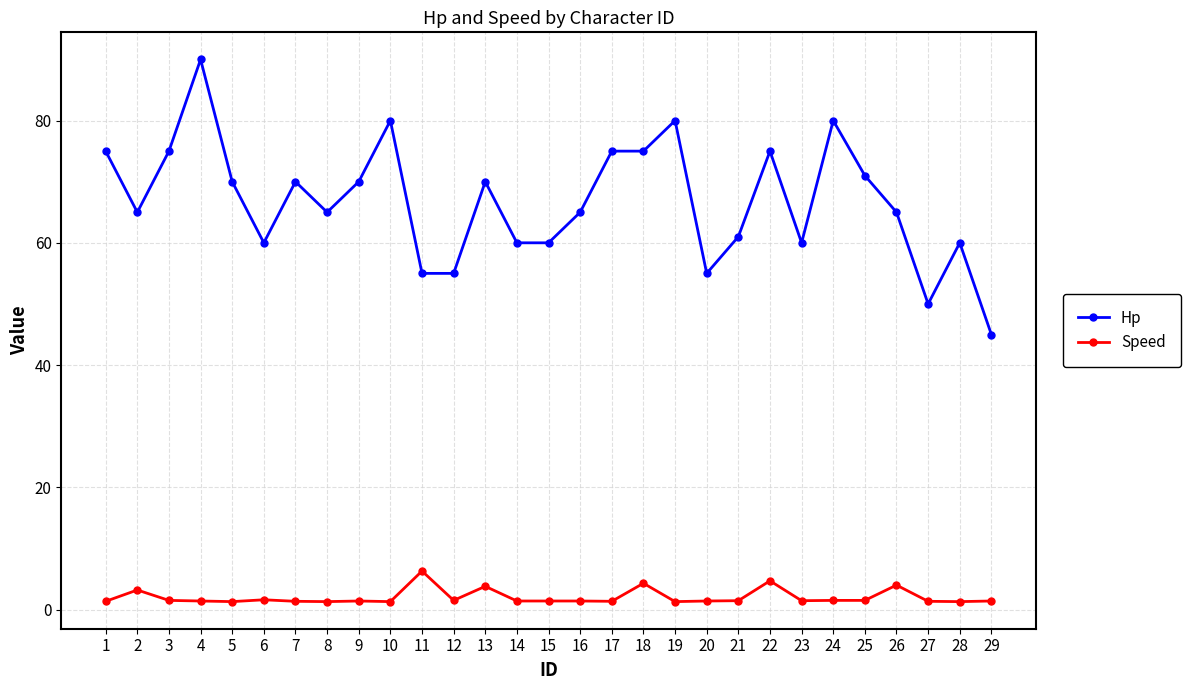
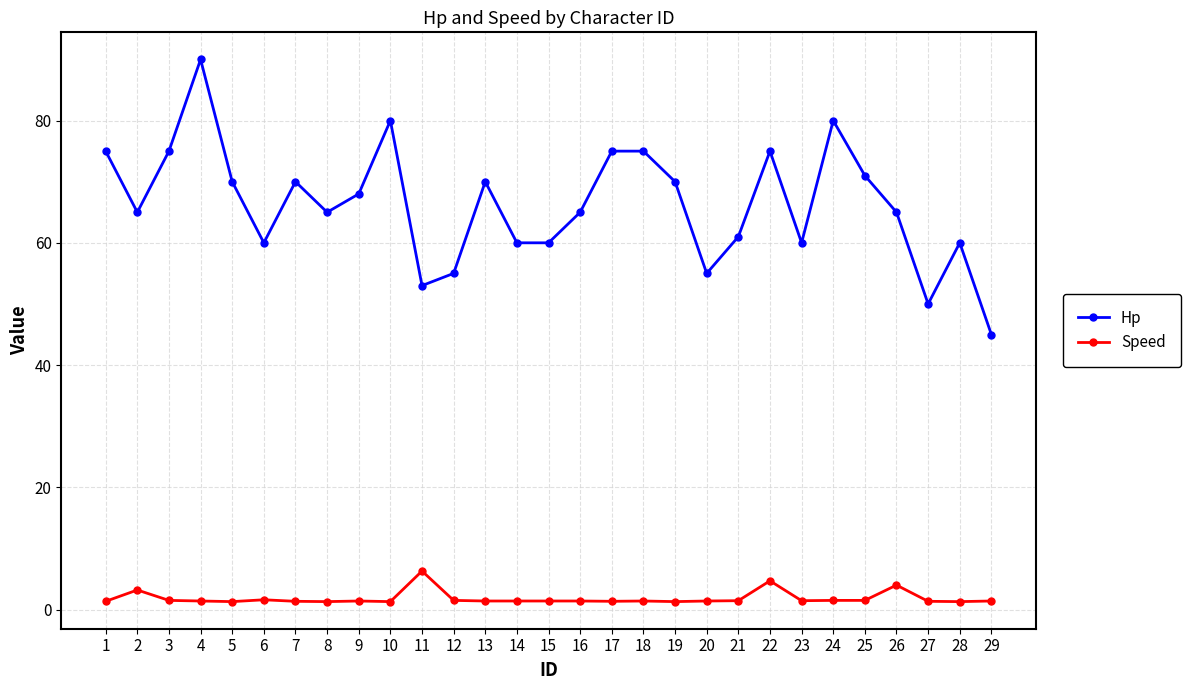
  {
    "Hp": {
      "1": 75,
      "2": 65,
      "3": 75,
      "4": 90,
      "5": 70,
      "6": 60,
      "7": 70,
      "8": 65,
-     "9": 70,
+     "9": 68,
      "10": 80,
-     "11": 55,
+     "11": 53,
      "12": 55,
      "13": 70,
      "14": 60,
      "15": 60,
      "16": 65,
      "17": 75,
      "18": 75,
-     "19": 80,
+     "19": 70,
      "20": 55,
      "21": 61,
      "22": 75,
      "23": 60,
      "24": 80,
      "25": 71,
      "26": 65,
      "27": 50,
      "28": 60,
      "29": 45
    },
    "Speed": {
      "1": 1,
      "2": 3,
      "3": 2,
      "4": 1,
      "5": 1,
      "6": 2,
      "7": 1,
      "8": 1,
      "9": 1,
      "10": 1,
      "11": 6,
      "12": 2,
-     "13": 4,
+     "13": 1,
      "14": 1,
      "15": 1,
      "16": 1,
      "17": 1,
-     "18": 4,
+     "18": 1,
      "19": 1,
      "20": 1,
      "21": 1,
      "22": 5,
      "23": 1,
      "24": 2,
      "25": 2,
      "26": 4,
      "27": 1,
      "28": 1,
      "29": 1
    }
  }
